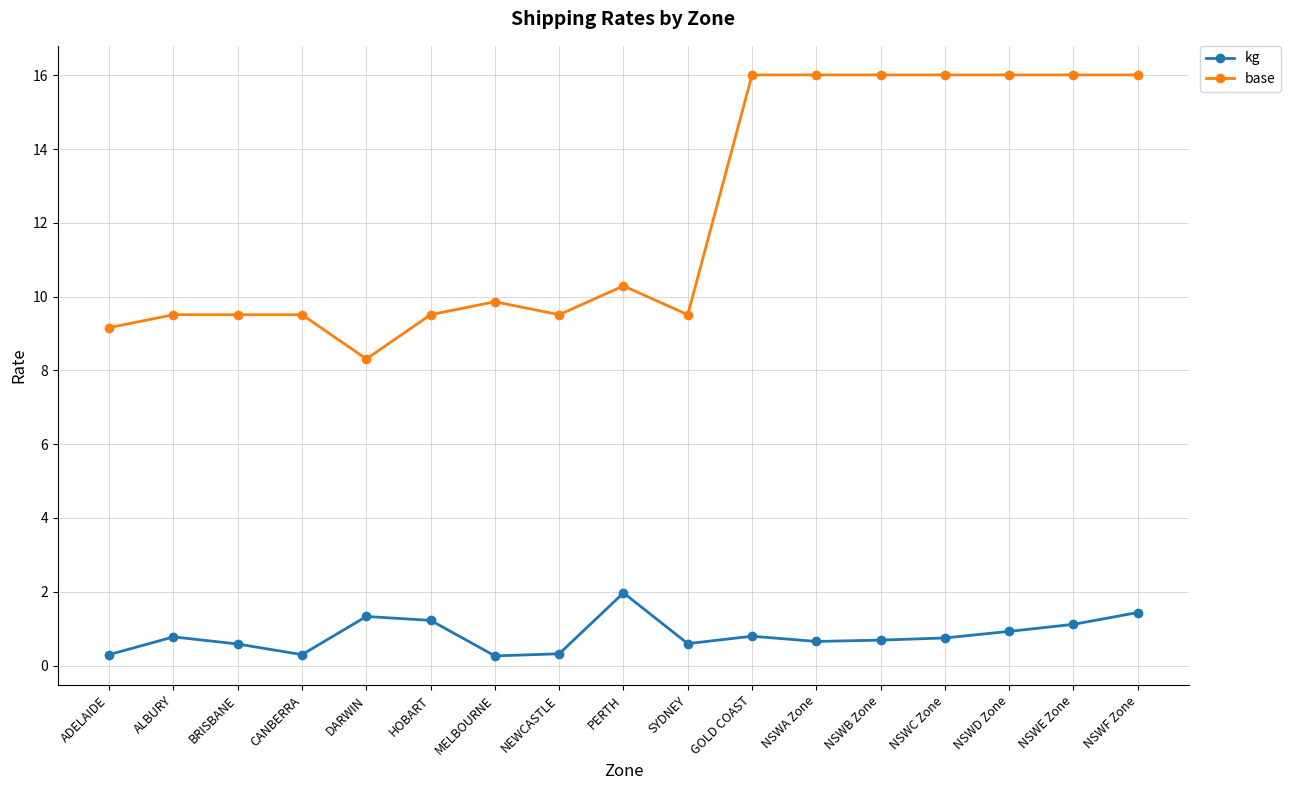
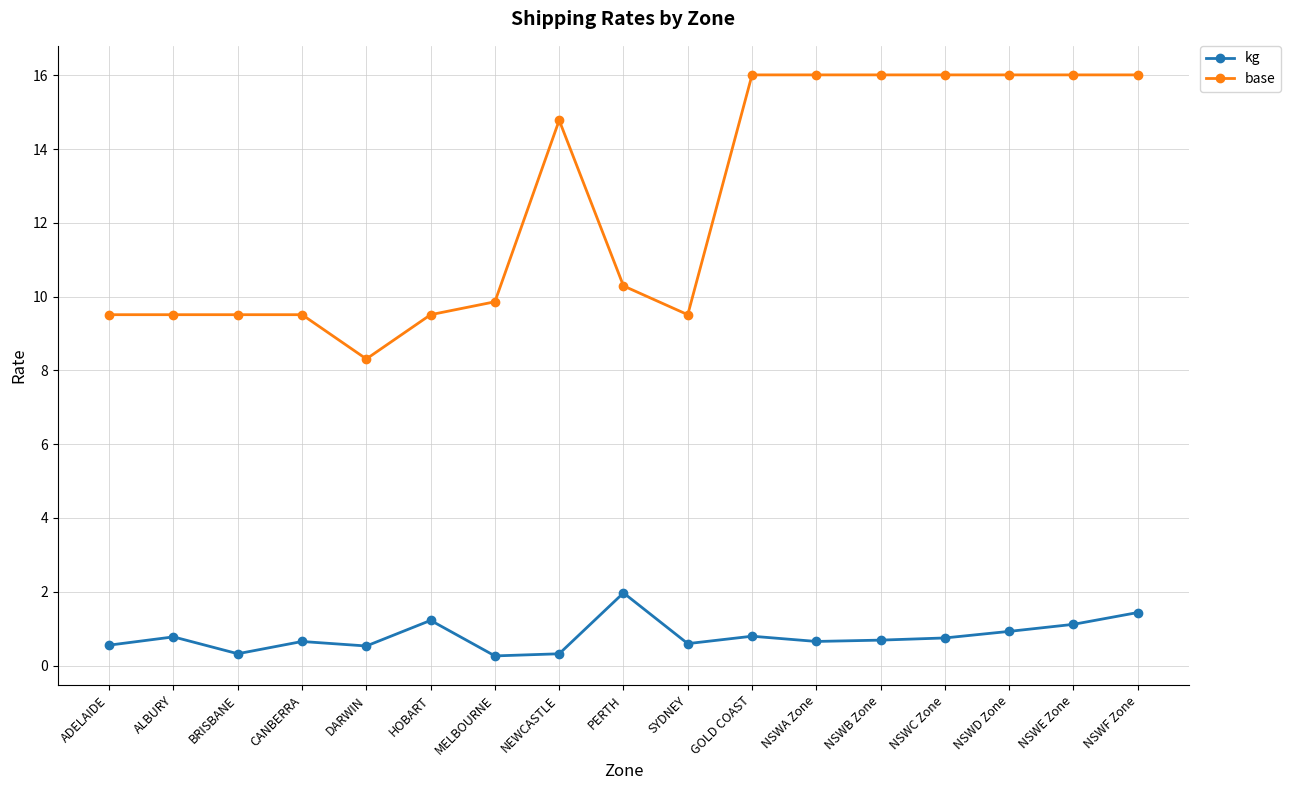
  {
    "kg": {
-     "ADELAIDE": 0.3,
+     "ADELAIDE": 0.6,
      "ALBURY": 0.8,
-     "BRISBANE": 0.6,
-     "CANBERRA": 0.3,
-     "DARWIN": 1.3,
+     "BRISBANE": 0.3,
+     "CANBERRA": 0.7,
+     "DARWIN": 0.5,
      "HOBART": 1.2,
      "MELBOURNE": 0.3,
      "NEWCASTLE": 0.3,
      "PERTH": 2.0,
      "SYDNEY": 0.6,
      "GOLD COAST": 0.8,
      "NSWA Zone": 0.7,
      "NSWB Zone": 0.7,
      "NSWC Zone": 0.7,
      "NSWD Zone": 0.9,
      "NSWE Zone": 1.1,
      "NSWF Zone": 1.4
    },
    "base": {
-     "ADELAIDE": 9.2,
+     "ADELAIDE": 9.5,
      "ALBURY": 9.5,
      "BRISBANE": 9.5,
      "CANBERRA": 9.5,
      "DARWIN": 8.3,
      "HOBART": 9.5,
      "MELBOURNE": 9.9,
-     "NEWCASTLE": 9.5,
+     "NEWCASTLE": 14.8,
      "PERTH": 10.3,
      "SYDNEY": 9.5,
      "GOLD COAST": 16.0,
      "NSWA Zone": 16.0,
      "NSWB Zone": 16.0,
      "NSWC Zone": 16.0,
      "NSWD Zone": 16.0,
      "NSWE Zone": 16.0,
      "NSWF Zone": 16.0
    }
  }
